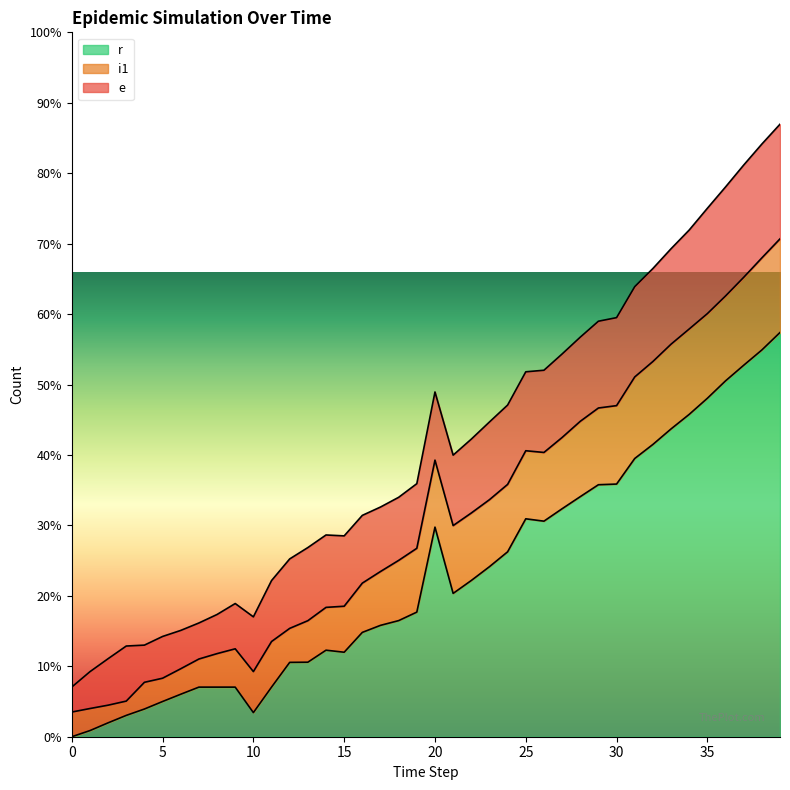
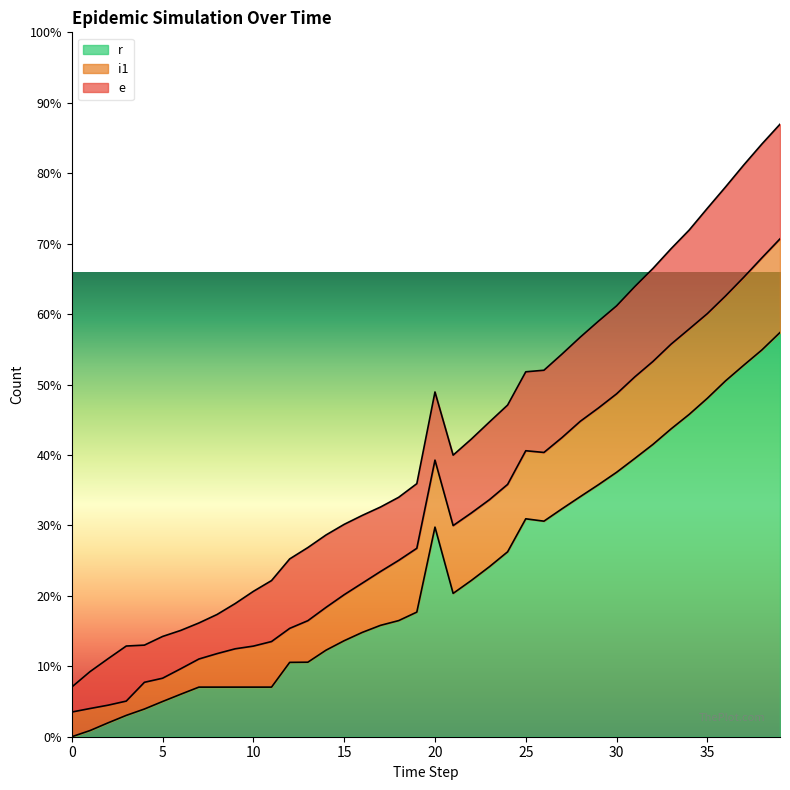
  {
    "r": {
      "0": "0%",
      "5": "5%",
-     "10": "3%",
-     "15": "12%",
+     "10": "7%",
+     "15": "14%",
      "20": "30%",
      "25": "31%",
-     "30": "36%",
+     "30": "38%",
      "35": "48%"
    }
  }
